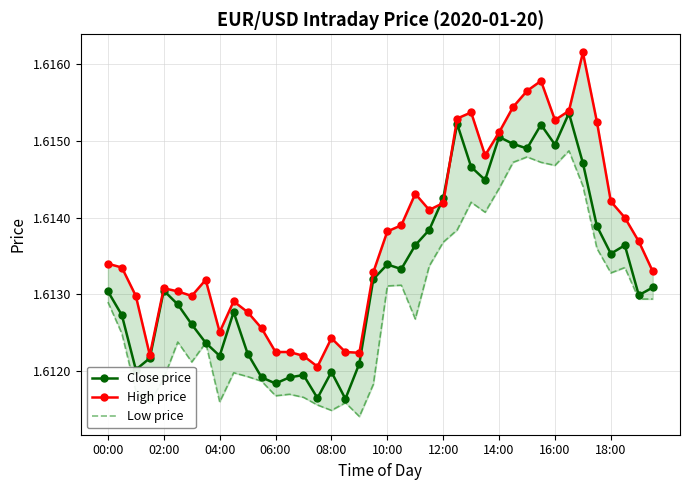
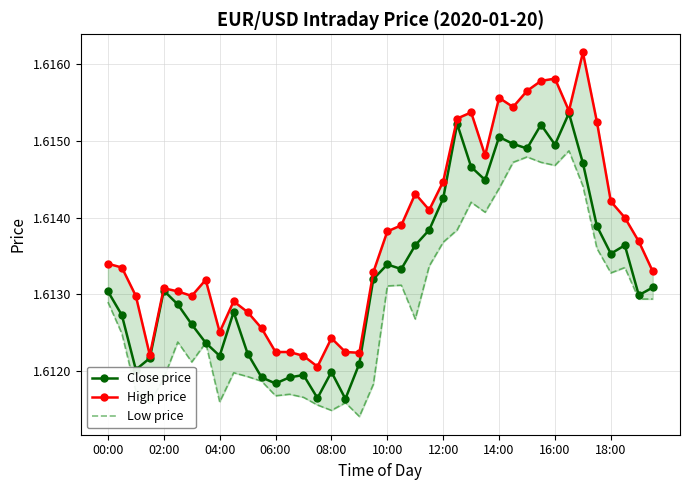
  {
    "High price": {
      "00:00": 1.6134,
      "04:00": 1.6125,
      "06:00": 1.6123,
      "08:00": 1.6124,
      "10:00": 1.6138,
-     "12:00": 1.6142,
-     "14:00": 1.6151,
-     "16:00": 1.6153,
+     "12:00": 1.6145,
+     "14:00": 1.6156,
+     "16:00": 1.6158,
      "18:00": 1.6142
    }
  }
